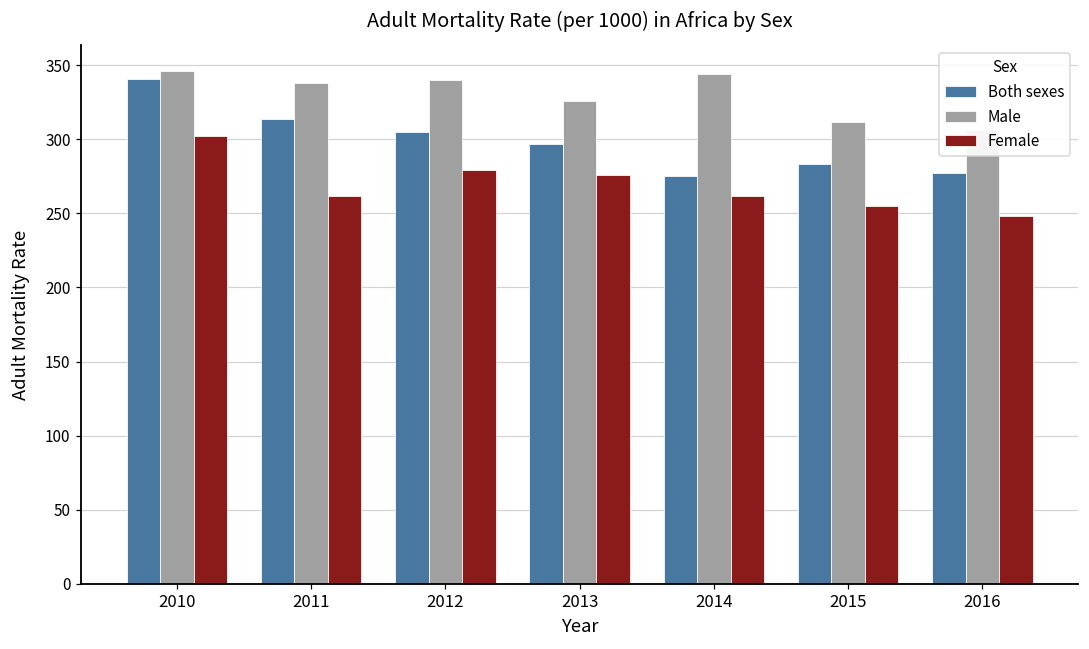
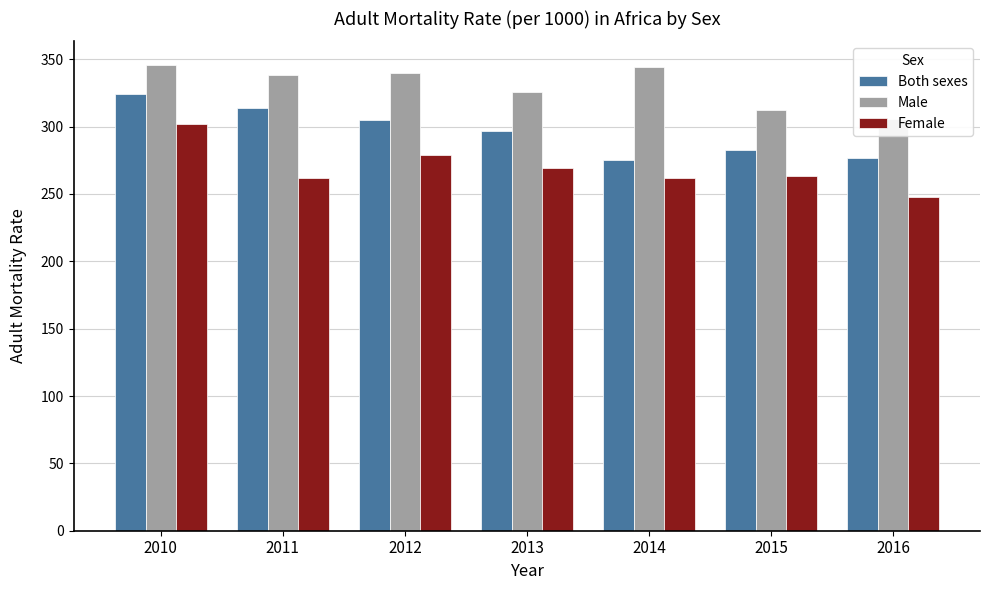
  {
    "Both sexes": {
-     "2010": 341,
+     "2010": 324,
      "2011": 314,
      "2012": 305,
      "2013": 297,
      "2014": 275,
      "2015": 283,
      "2016": 277
    },
    "Male": {
      "2010": 346,
      "2011": 338,
      "2012": 340,
      "2013": 326,
      "2014": 344,
      "2015": 312
    },
    "Female": {
      "2010": 302,
      "2011": 262,
      "2012": 279,
-     "2013": 276,
+     "2013": 269,
      "2014": 262,
-     "2015": 255,
+     "2015": 263,
      "2016": 248
    }
  }
